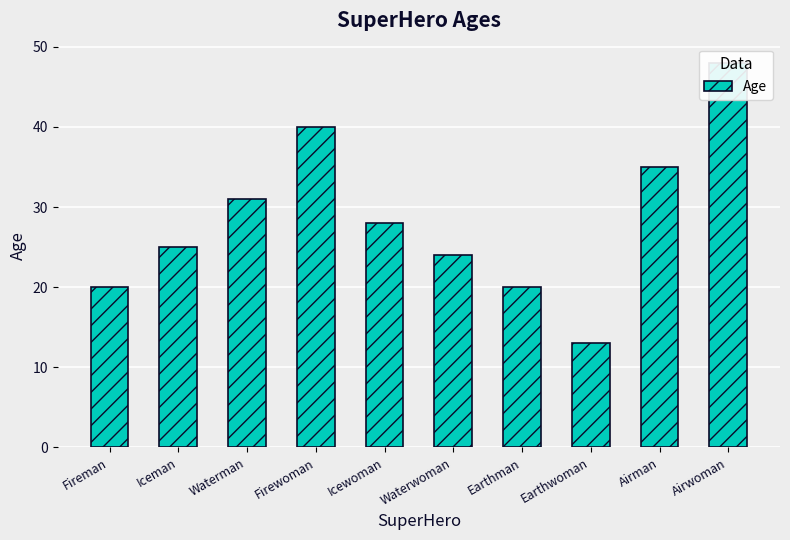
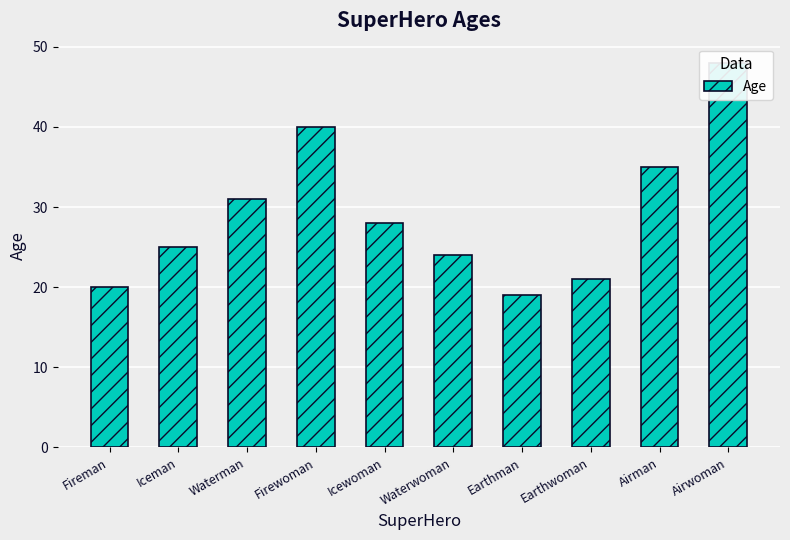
  {
    "Fireman": 20,
    "Iceman": 25,
    "Waterman": 31,
    "Firewoman": 40,
    "Icewoman": 28,
    "Waterwoman": 24,
-   "Earthman": 20,
-   "Earthwoman": 13,
+   "Earthman": 19,
+   "Earthwoman": 21,
    "Airman": 35
  }
